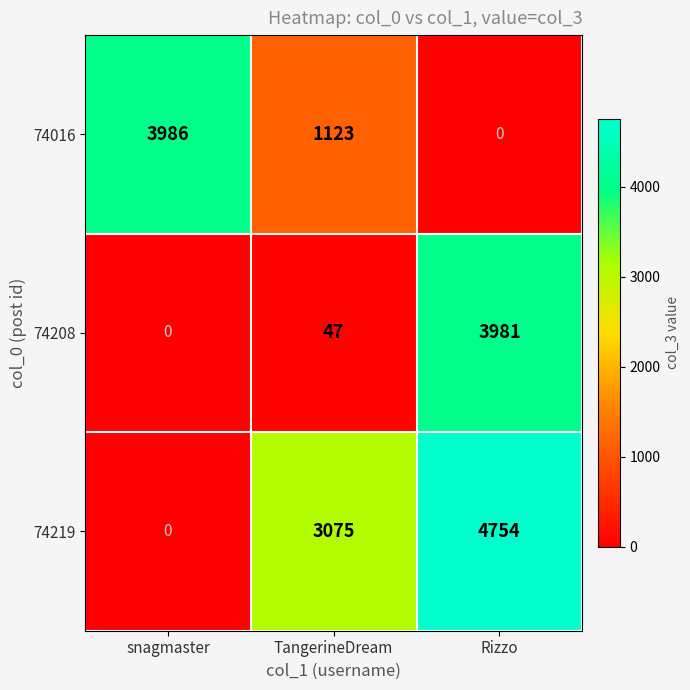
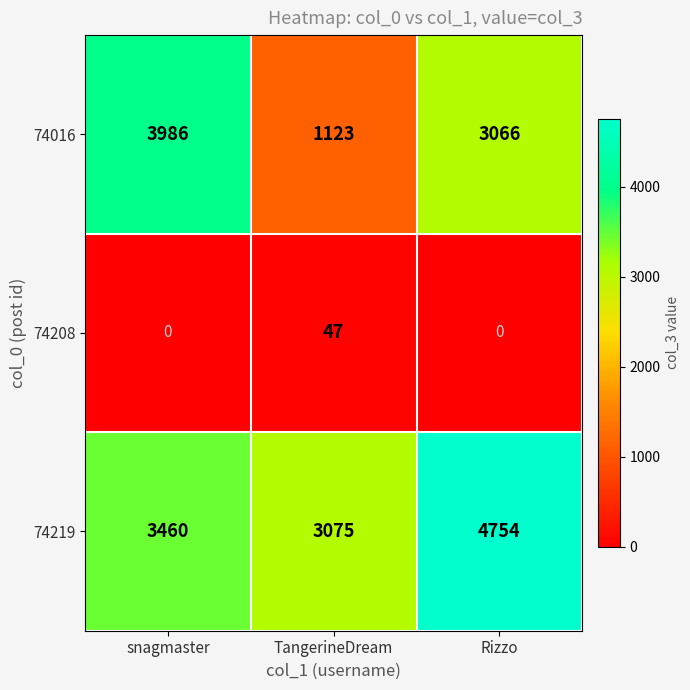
  {
    "74016": {
      "snagmaster": 3986,
      "TangerineDream": 1123,
-     "Rizzo": 0
+     "Rizzo": 3066
    },
    "74208": {
      "snagmaster": 0,
      "TangerineDream": 47,
-     "Rizzo": 3981
+     "Rizzo": 0
    },
    "74219": {
-     "snagmaster": 0,
+     "snagmaster": 3460,
      "TangerineDream": 3075,
      "Rizzo": 4754
    }
  }
